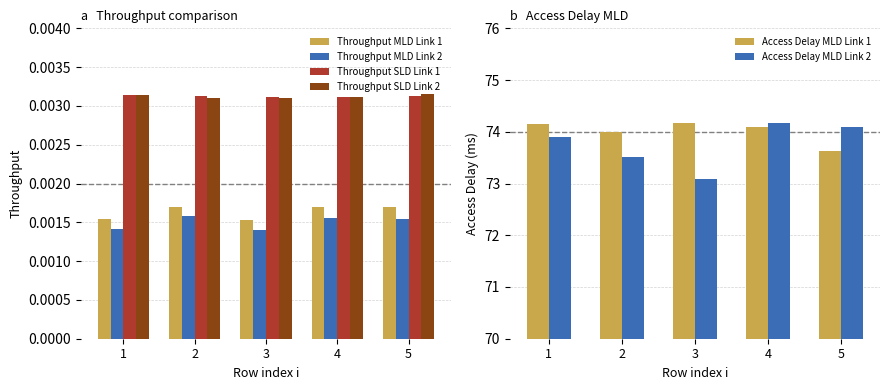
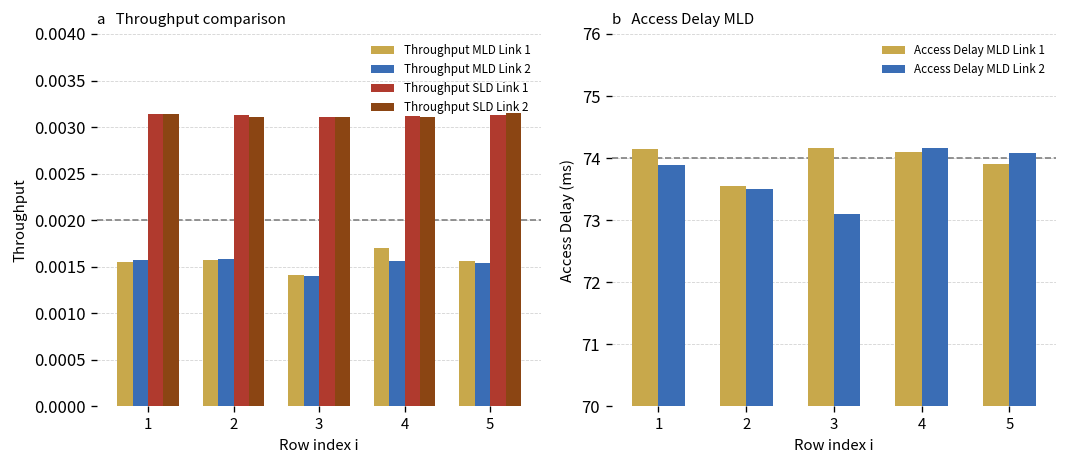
  {
    "a Throughput comparison": {
      "Throughput MLD Link 1": {
        "1": 0.0015,
-       "2": 0.0017,
-       "3": 0.0015,
+       "2": 0.0016,
+       "3": 0.0014,
        "4": 0.0017,
-       "5": 0.0017
+       "5": 0.0016
      },
      "Throughput MLD Link 2": {
-       "1": 0.0014,
+       "1": 0.0016,
        "2": 0.0016,
        "3": 0.0014,
        "4": 0.0016,
        "5": 0.0015
      }
    },
    "b Access Delay MLD": {
      "Access Delay MLD Link 1": {
        "1": 74.1,
-       "2": 74.0,
+       "2": 73.6,
        "3": 74.2,
        "4": 74.1,
-       "5": 73.6
+       "5": 73.9
      },
      "Access Delay MLD Link 2": {
        "1": 73.9,
        "2": 73.5,
        "3": 73.1,
        "4": 74.2,
        "5": 74.1
      }
    }
  }
